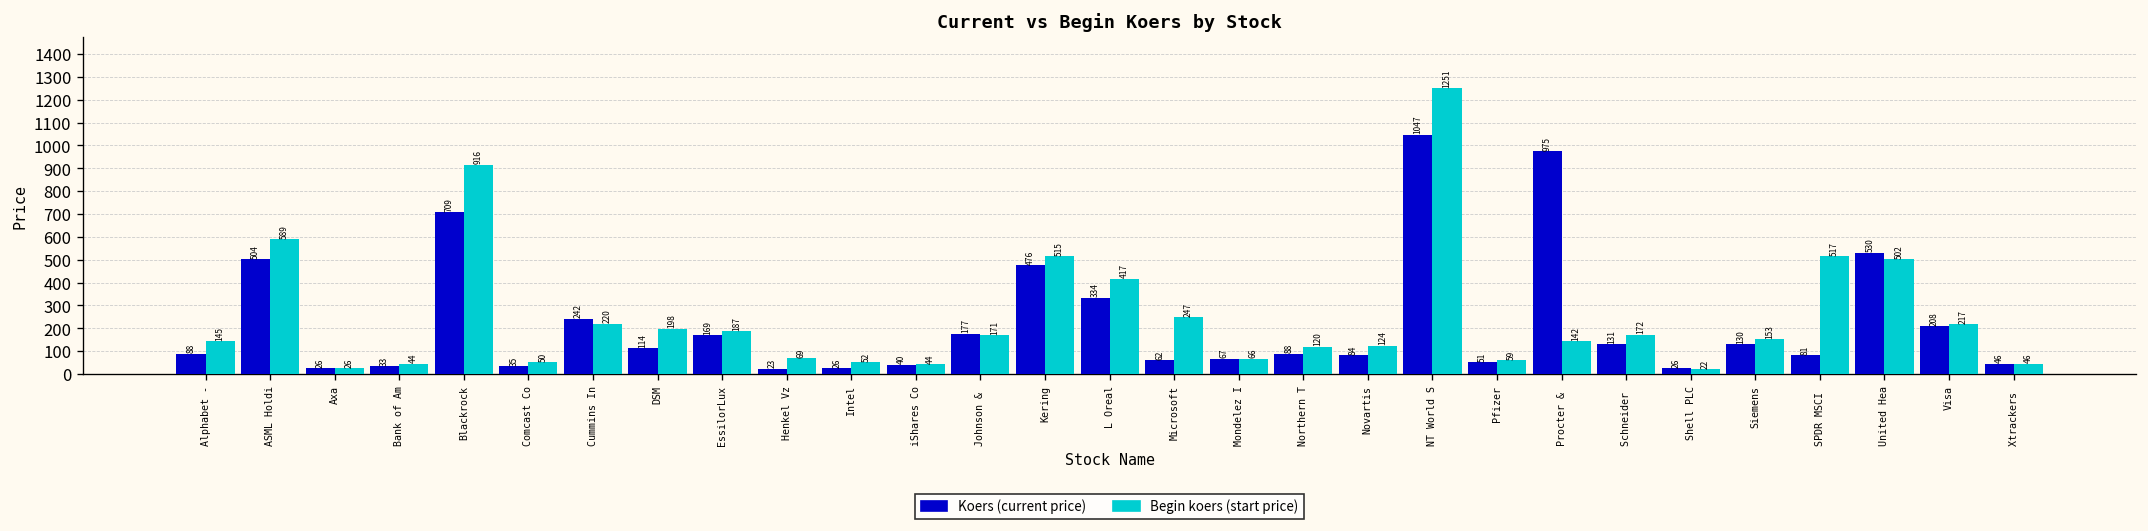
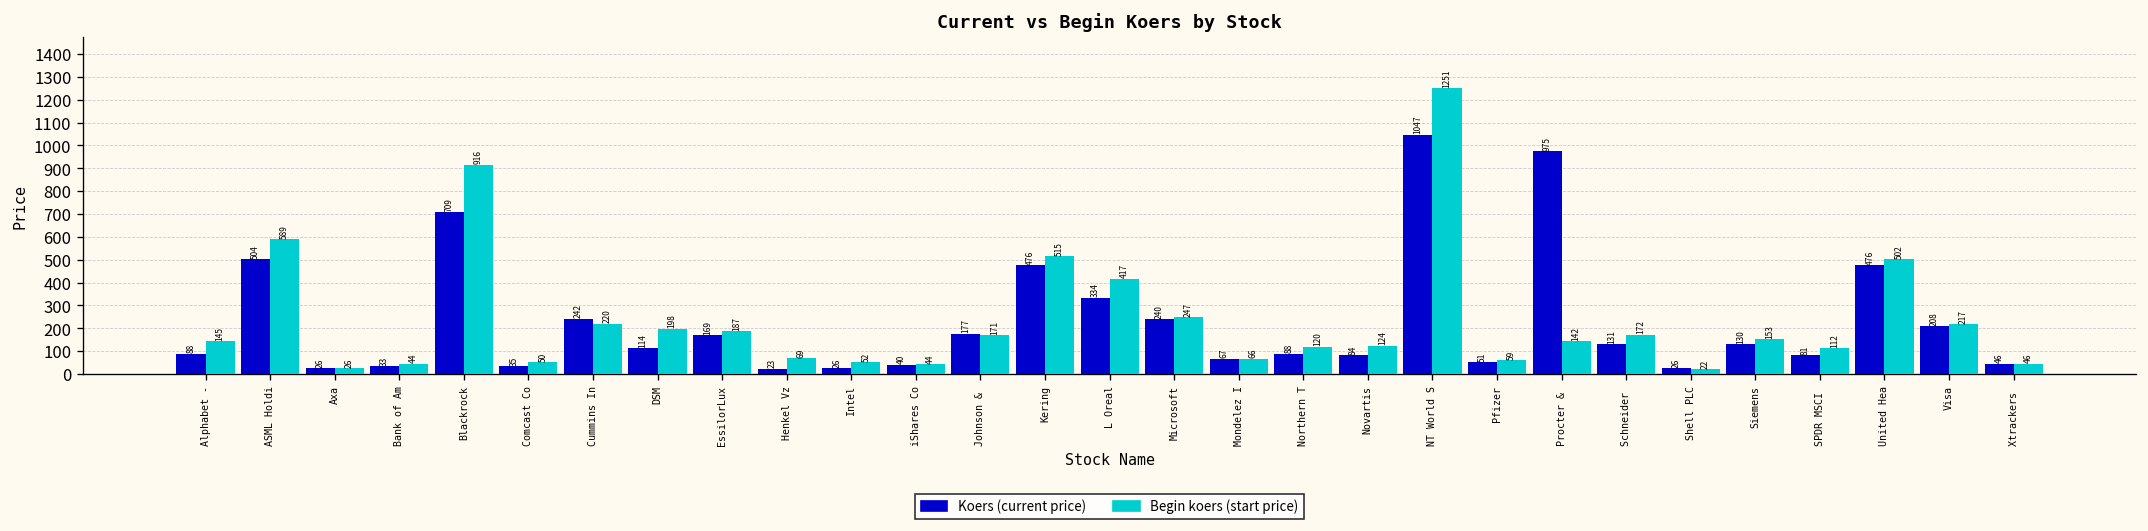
  {
    "Koers (current price)": {
      "Alphabet -": 88,
      "ASML Holdi": 504,
      "Axa": 26,
      "Bank of Am": 33,
      "Blackrock": 709,
      "Comcast Co": 35,
      "Cummins In": 242,
      "DSM": 114,
      "EssilorLux": 169,
      "Henkel Vz": 23,
      "Intel": 26,
      "iShares Co": 40,
      "Johnson &": 177,
      "Kering": 476,
      "L Oreal": 334,
-     "Microsoft": 62,
+     "Microsoft": 240,
      "Mondelez I": 67,
      "Northern T": 88,
      "Novartis": 84,
      "NT World S": 1047,
      "Pfizer": 51,
      "Procter &": 975,
      "Schneider": 131,
      "Shell PLC": 26,
      "Siemens": 130,
      "SPDR MSCI": 81,
-     "United Hea": 530,
+     "United Hea": 476,
      "Visa": 208,
      "Xtrackers": 46
    },
    "Begin koers (start price)": {
      "Alphabet -": 145,
      "ASML Holdi": 589,
      "Axa": 26,
      "Bank of Am": 44,
      "Blackrock": 916,
      "Comcast Co": 50,
      "Cummins In": 220,
      "DSM": 198,
      "EssilorLux": 187,
      "Henkel Vz": 69,
      "Intel": 52,
      "iShares Co": 44,
      "Johnson &": 171,
      "Kering": 515,
      "L Oreal": 417,
      "Microsoft": 247,
      "Mondelez I": 66,
      "Northern T": 120,
      "Novartis": 124,
      "NT World S": 1251,
      "Pfizer": 59,
      "Procter &": 142,
      "Schneider": 172,
      "Shell PLC": 22,
      "Siemens": 153,
-     "SPDR MSCI": 517,
+     "SPDR MSCI": 112,
      "United Hea": 502,
      "Visa": 217,
      "Xtrackers": 46
    }
  }
